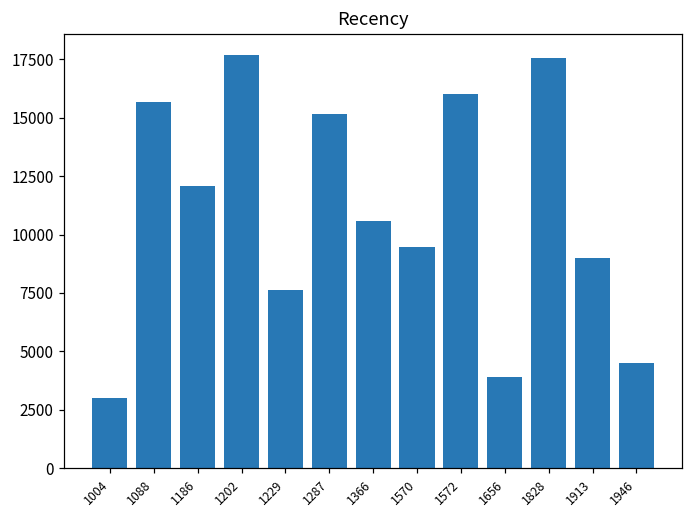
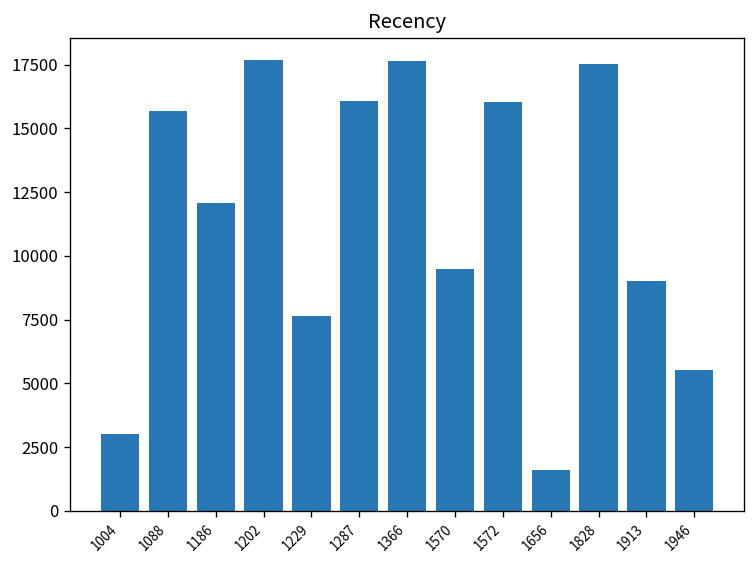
  {
    "1004": 3000,
    "1088": 15700,
    "1186": 12100,
    "1202": 17700,
    "1229": 7600,
-   "1287": 15200,
-   "1366": 10600,
+   "1287": 16100,
+   "1366": 17700,
    "1570": 9500,
    "1572": 16000,
-   "1656": 3900,
+   "1656": 1600,
    "1828": 17500,
    "1913": 9000,
-   "1946": 4500
+   "1946": 5500
  }
